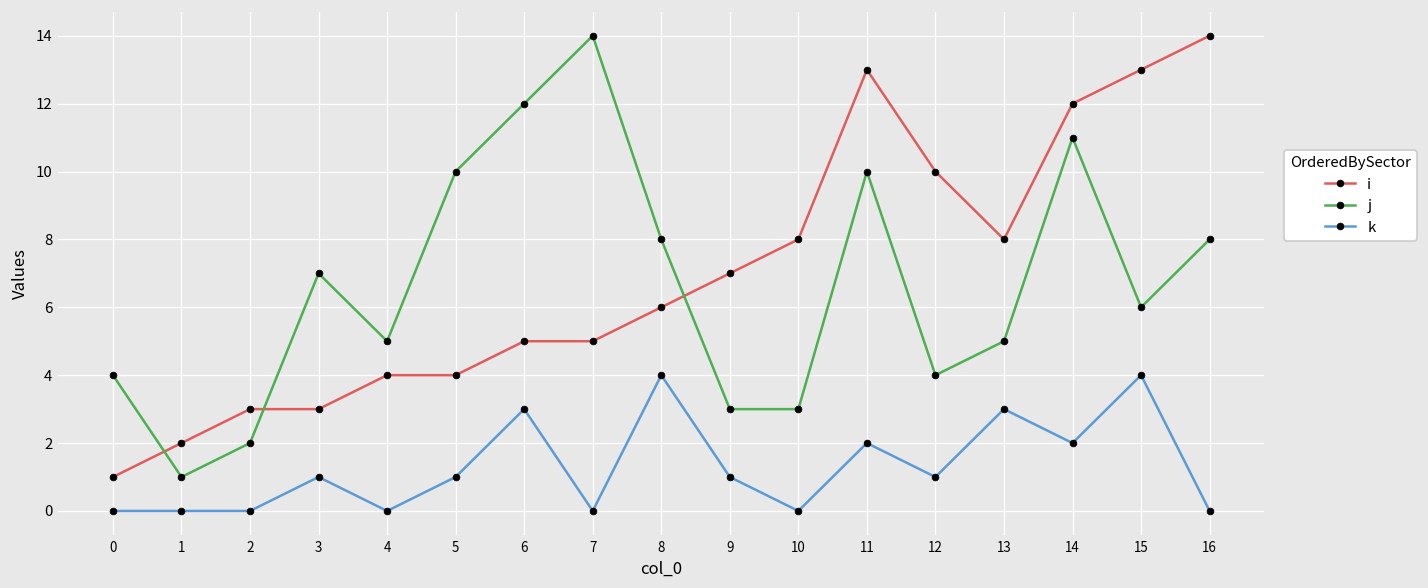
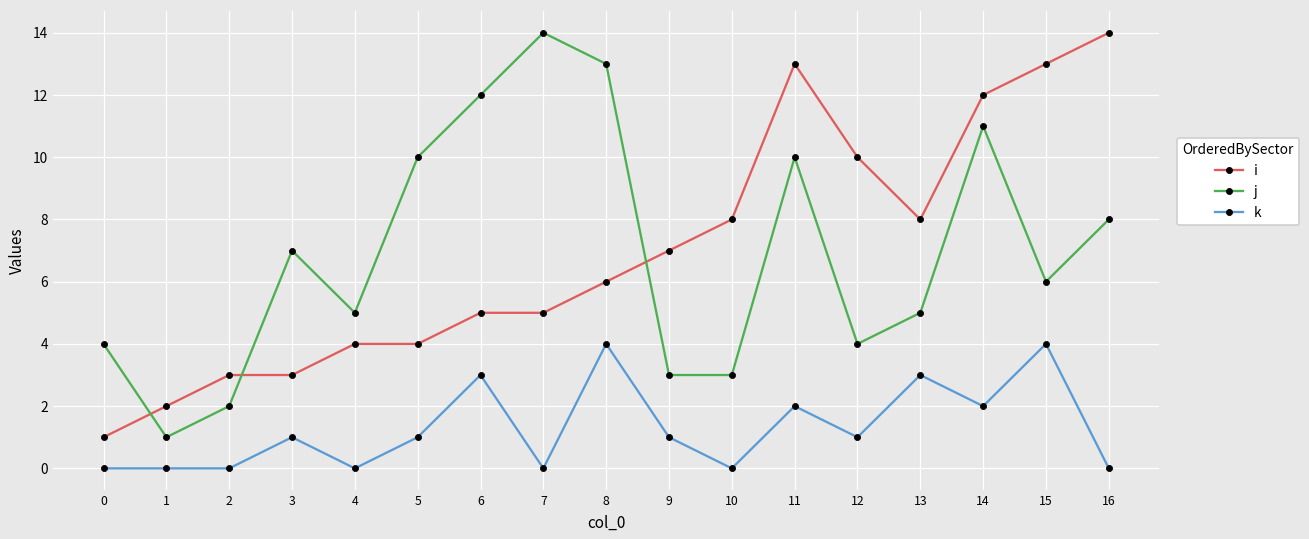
  {
    "i": {
      "0": 1,
      "1": 2,
      "2": 3,
      "3": 3,
      "4": 4,
      "5": 4,
      "6": 5,
      "7": 5,
      "8": 6,
      "9": 7,
      "10": 8,
      "11": 13,
      "12": 10,
      "13": 8,
      "14": 12,
      "15": 13,
      "16": 14
    },
    "j": {
      "0": 4,
      "1": 1,
      "2": 2,
      "3": 7,
      "4": 5,
      "5": 10,
      "6": 12,
      "7": 14,
-     "8": 8,
+     "8": 13,
      "9": 3,
      "10": 3,
      "11": 10,
      "12": 4,
      "13": 5,
      "14": 11,
      "15": 6,
      "16": 8
    },
    "k": {
      "0": 0,
      "1": 0,
      "2": 0,
      "3": 1,
      "4": 0,
      "5": 1,
      "6": 3,
      "7": 0,
      "8": 4,
      "9": 1,
      "10": 0,
      "11": 2,
      "12": 1,
      "13": 3,
      "14": 2,
      "15": 4,
      "16": 0
    }
  }
